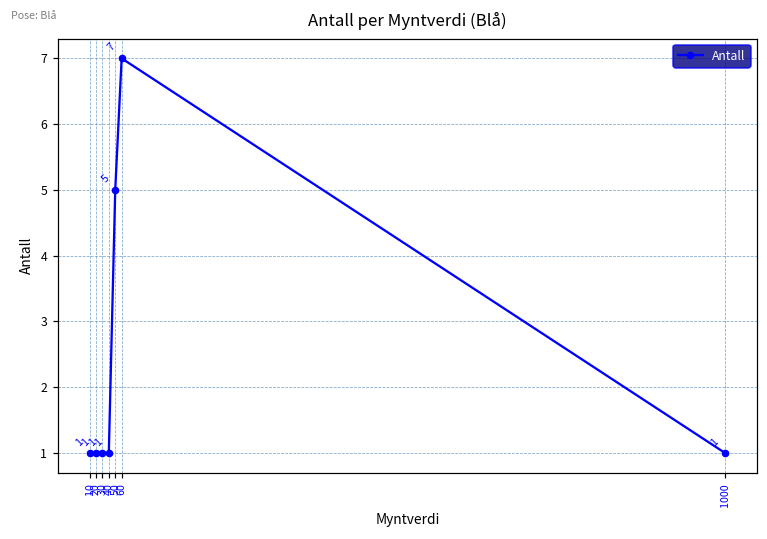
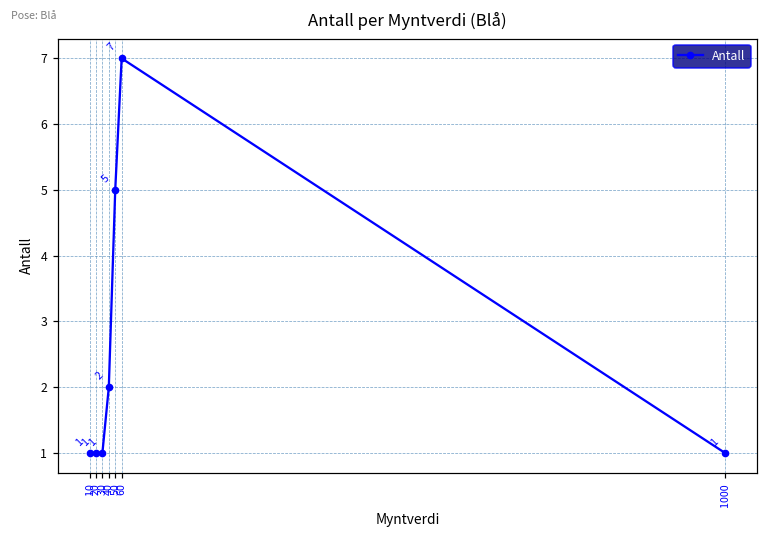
  {
-   "40": 1,
+   "40": 2,
    "50": 5,
    "60": 7,
    "1000": 1
  }
